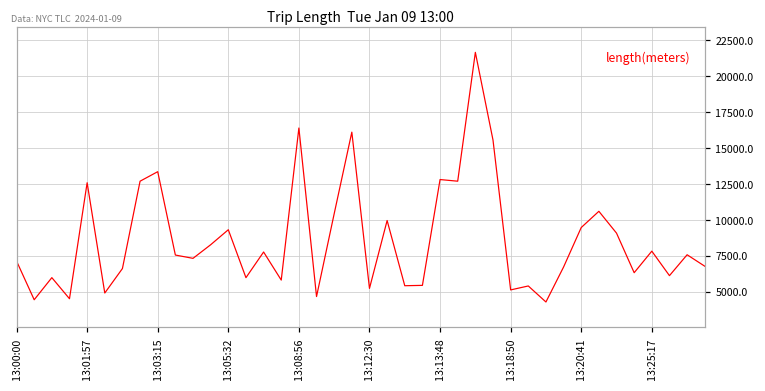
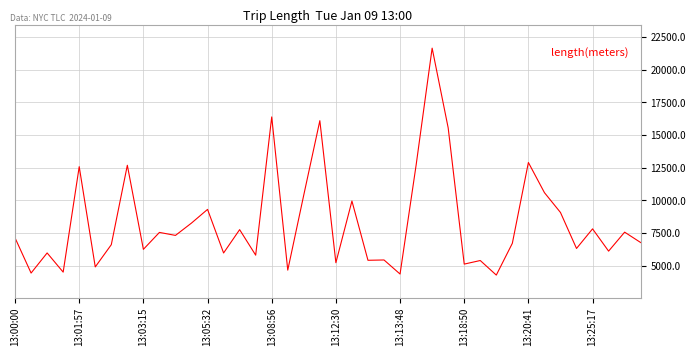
  {
    "13:00:00": 7100,
    "13:01:57": 12600,
-   "13:03:15": 13400,
+   "13:03:15": 6300,
    "13:05:32": 9300,
    "13:08:56": 16400,
    "13:12:30": 5200,
-   "13:13:48": 12800,
+   "13:13:48": 4400,
    "13:18:50": 5100,
-   "13:20:41": 9500,
+   "13:20:41": 12900,
    "13:25:17": 7800
  }
